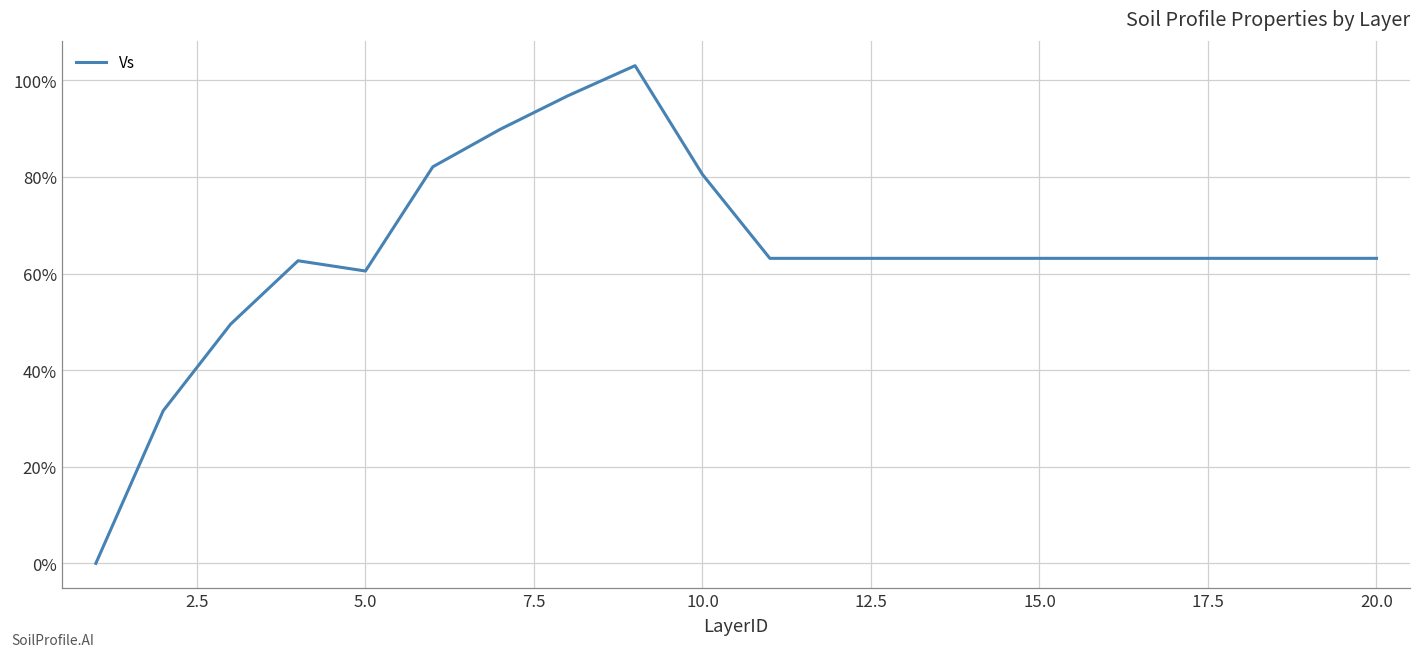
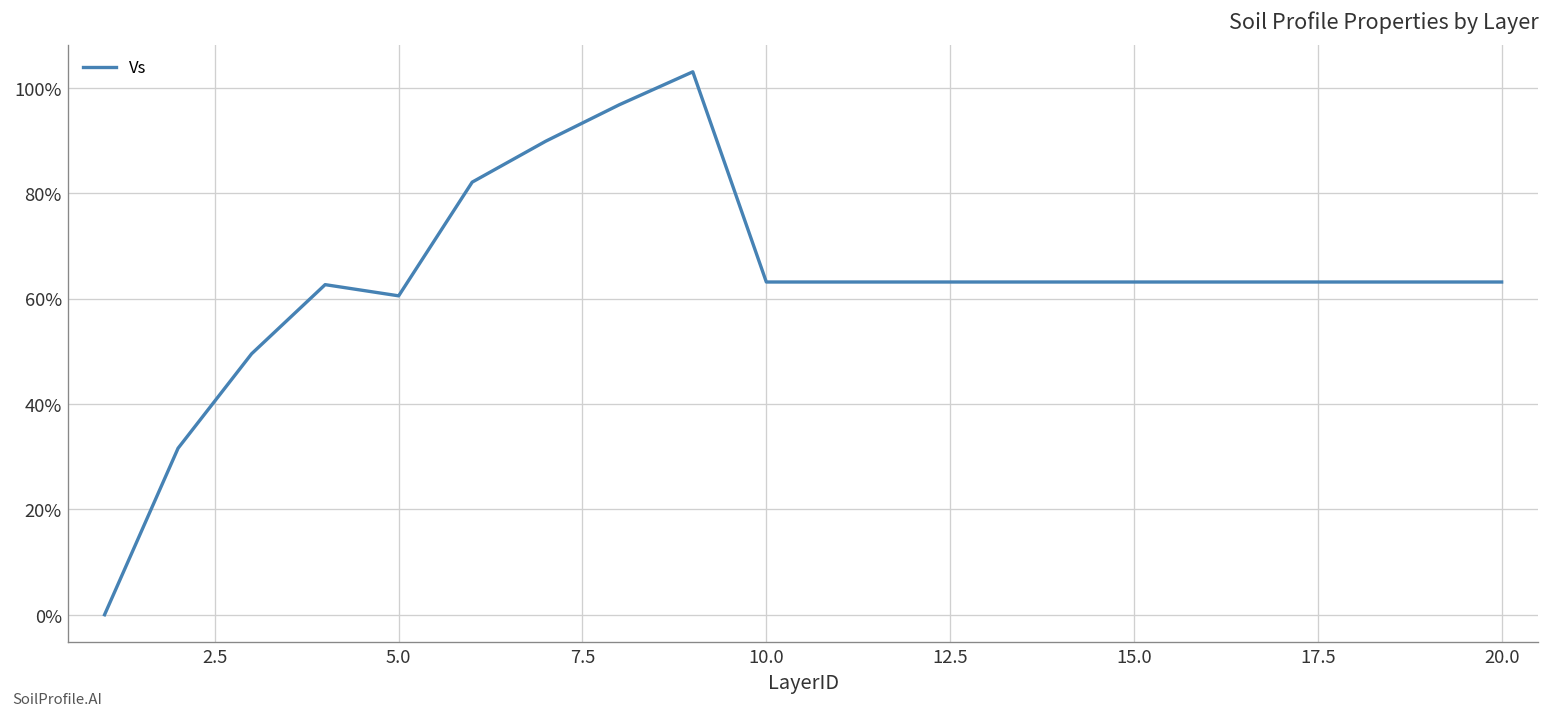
  {
    "5.0": "61%",
-   "10.0": "81%",
+   "10.0": "63%",
    "15.0": "63%",
    "20.0": "63%"
  }
